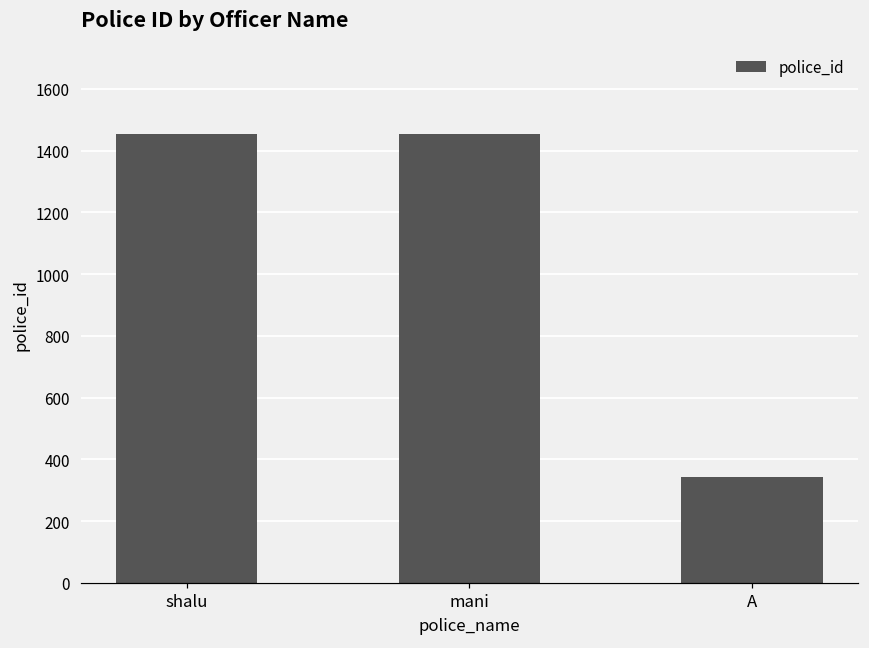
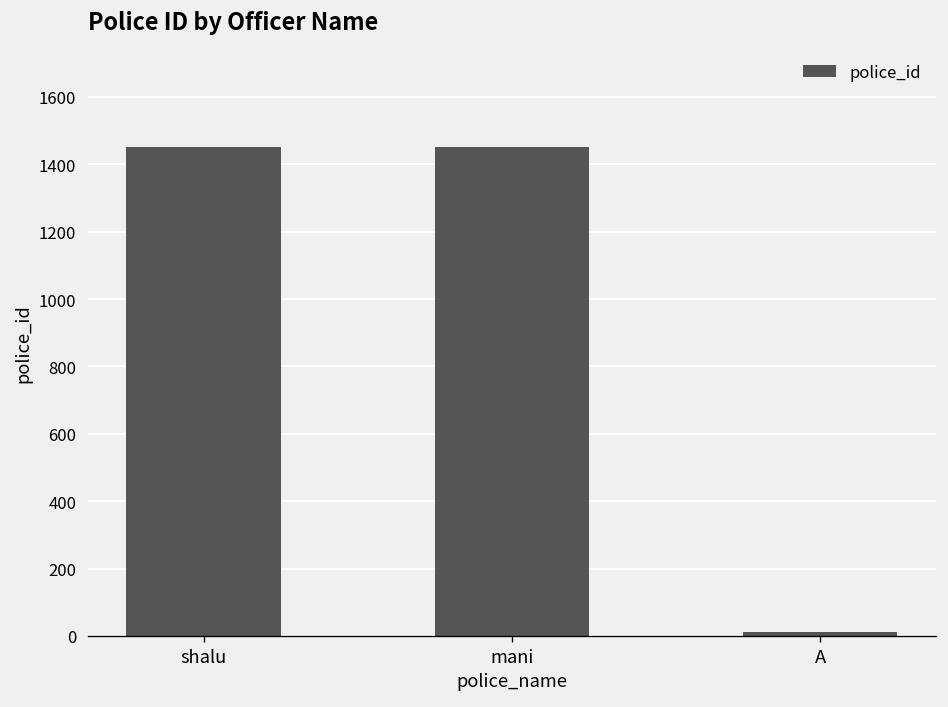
  {
    "shalu": 1450,
    "mani": 1450,
-   "A": 340
+   "A": 10
  }
